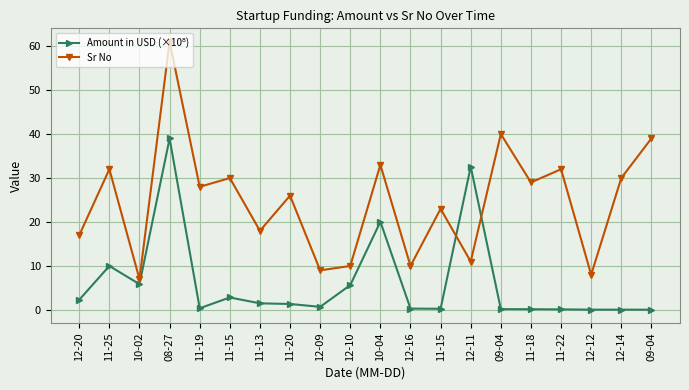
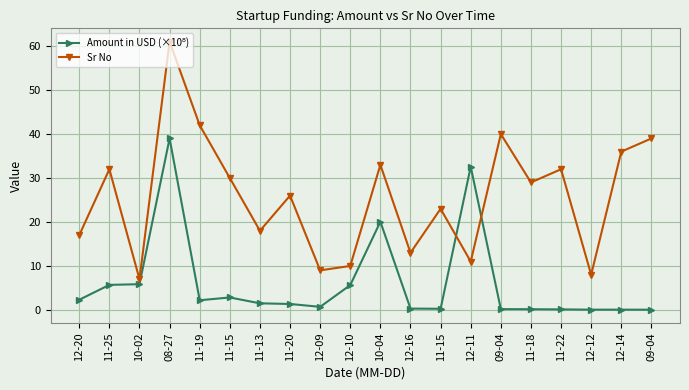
  {
    "Amount in USD (×10⁸)": {
      "12-20": 2,
-     "11-25": 10,
+     "11-25": 6,
      "10-02": 6,
      "08-27": 39,
-     "11-19": 0,
+     "11-19": 2,
      "11-13": 2,
      "11-20": 1,
      "12-09": 1,
      "12-10": 6,
      "10-04": 20,
      "12-16": 0,
      "12-11": 33,
      "11-18": 0,
      "11-22": 0,
      "12-12": 0,
      "12-14": 0
    },
    "Sr No": {
      "12-20": 17,
      "11-25": 32,
      "10-02": 7,
-     "11-19": 28,
+     "11-19": 42,
      "11-13": 18,
      "11-20": 26,
      "12-09": 9,
      "12-10": 10,
      "10-04": 33,
-     "12-16": 10,
+     "12-16": 13,
      "12-11": 11,
      "11-18": 29,
      "11-22": 32,
      "12-12": 8,
-     "12-14": 30
+     "12-14": 36
    }
  }
